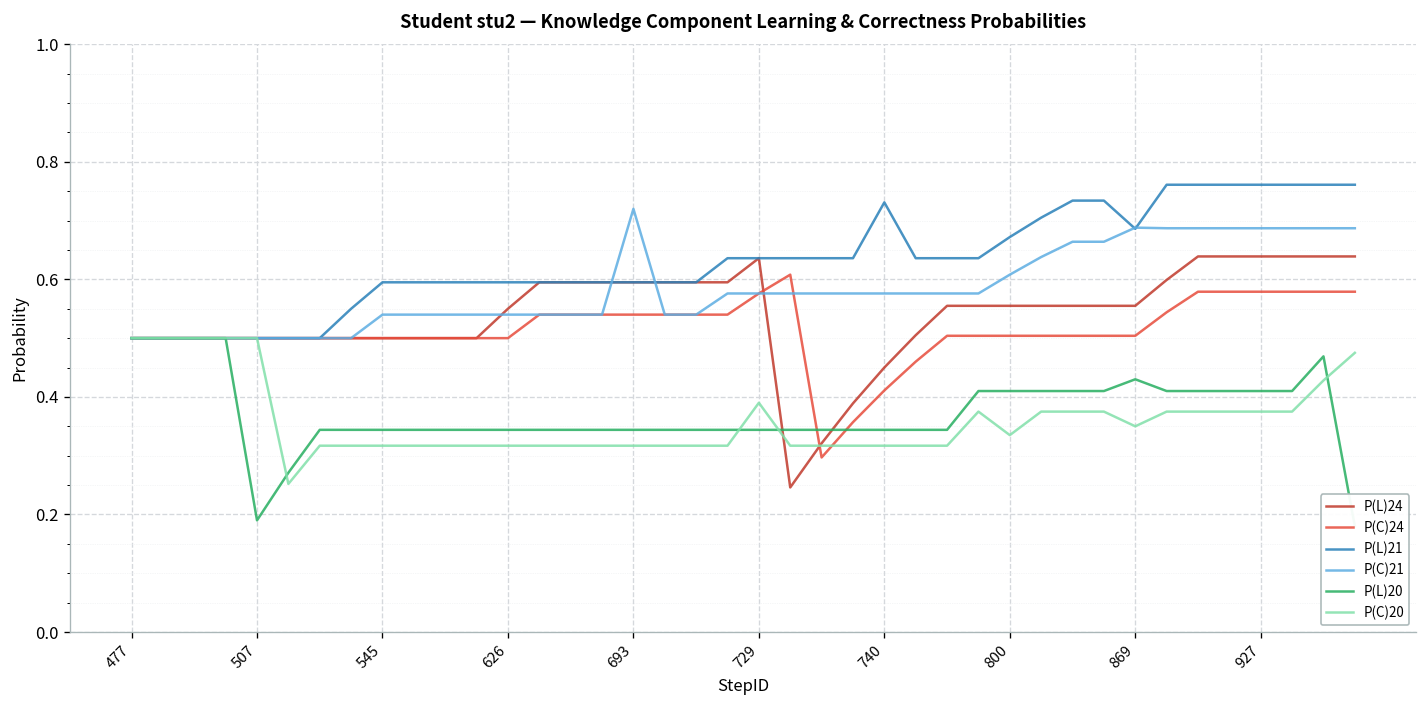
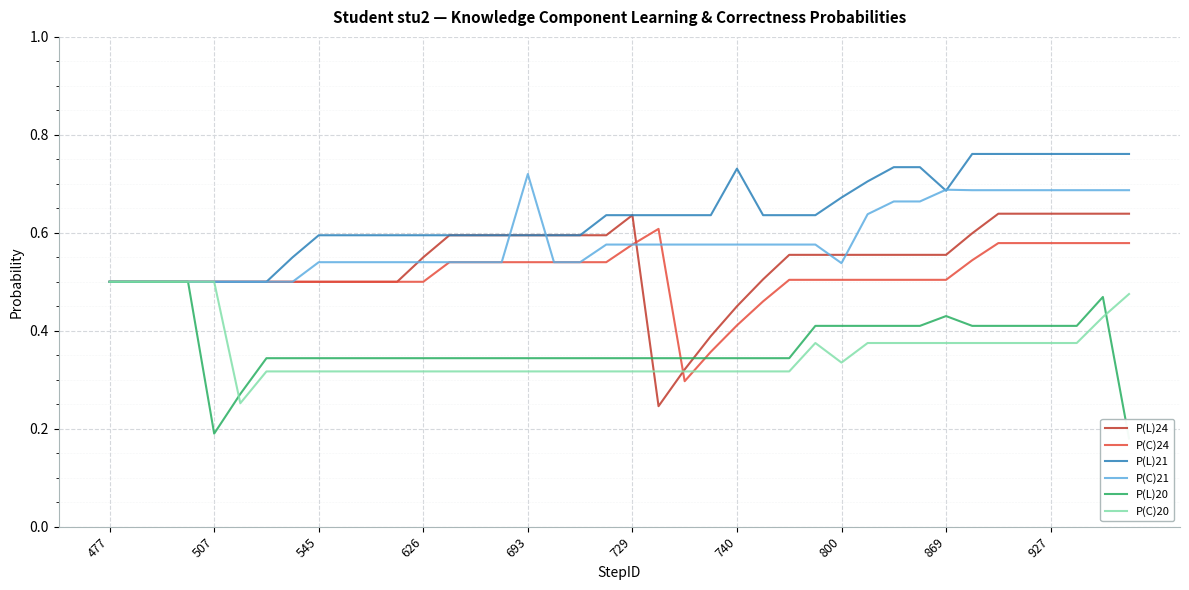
  {
    "P(L)21": {
      "545": 0.60,
      "626": 0.60,
      "740": 0.73,
      "800": 0.67,
      "927": 0.76
    },
    "P(C)21": {
      "545": 0.54,
      "626": 0.54,
      "693": 0.72,
      "740": 0.58,
-     "800": 0.61,
+     "800": 0.54,
      "927": 0.69
    },
    "P(L)20": {
      "507": 0.19,
      "545": 0.34,
      "626": 0.34,
      "693": 0.34,
      "729": 0.34,
      "740": 0.34,
      "800": 0.41,
      "869": 0.43,
      "927": 0.41
    },
    "P(C)20": {
      "545": 0.32,
      "626": 0.32,
      "693": 0.32,
-     "729": 0.39,
+     "729": 0.32,
      "740": 0.32,
      "800": 0.34,
-     "869": 0.35,
+     "869": 0.38,
      "927": 0.38
    }
  }
